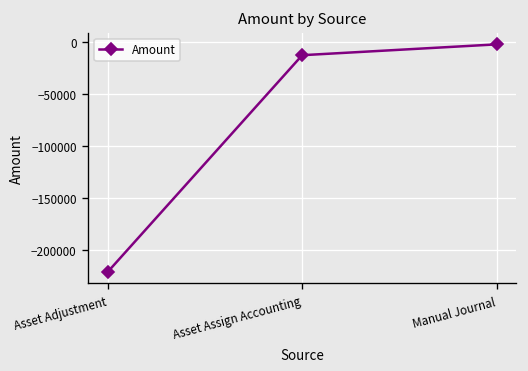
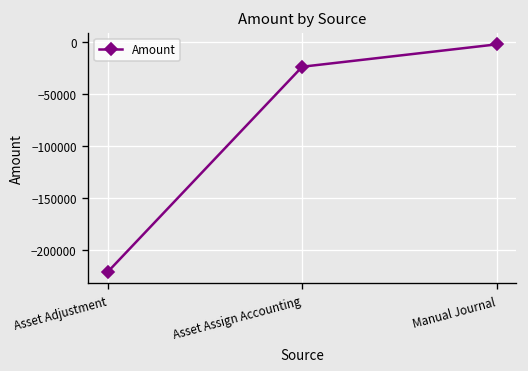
  {
    "Asset Adjustment": -220000,
-   "Asset Assign Accounting": -10000,
+   "Asset Assign Accounting": -20000,
    "Manual Journal": 0
  }
